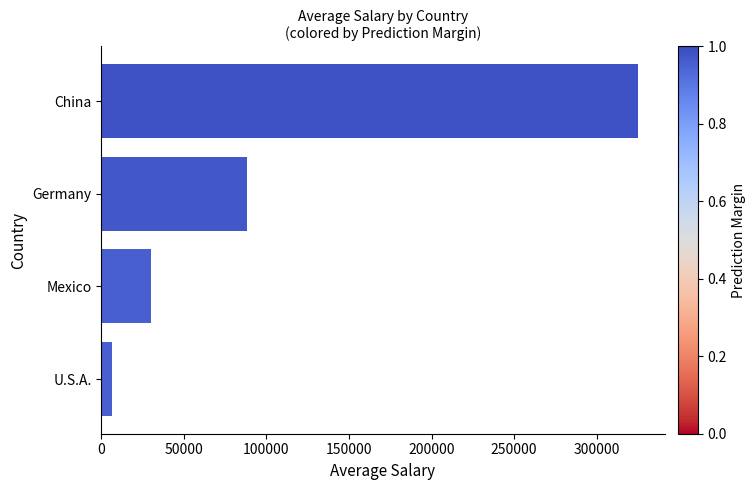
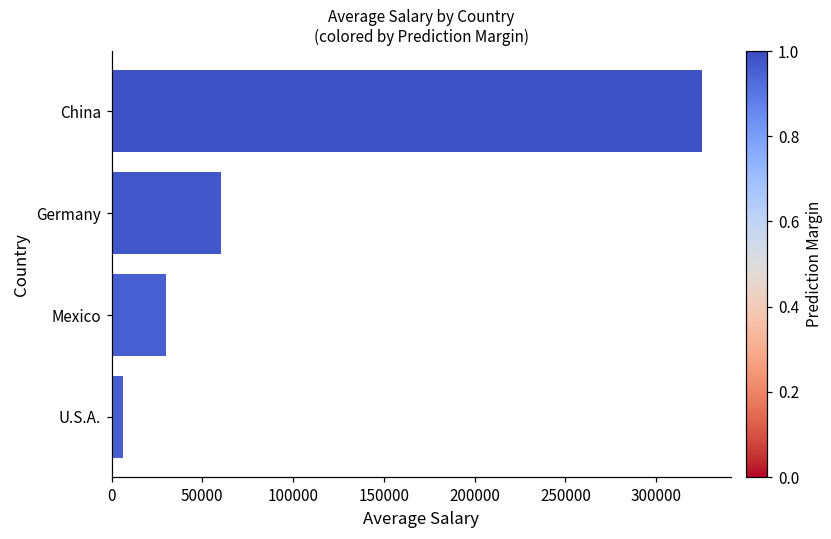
  {
    "China": 325000,
-   "Germany": 88000,
+   "Germany": 61000,
    "Mexico": 30000,
    "U.S.A.": 7000
  }
